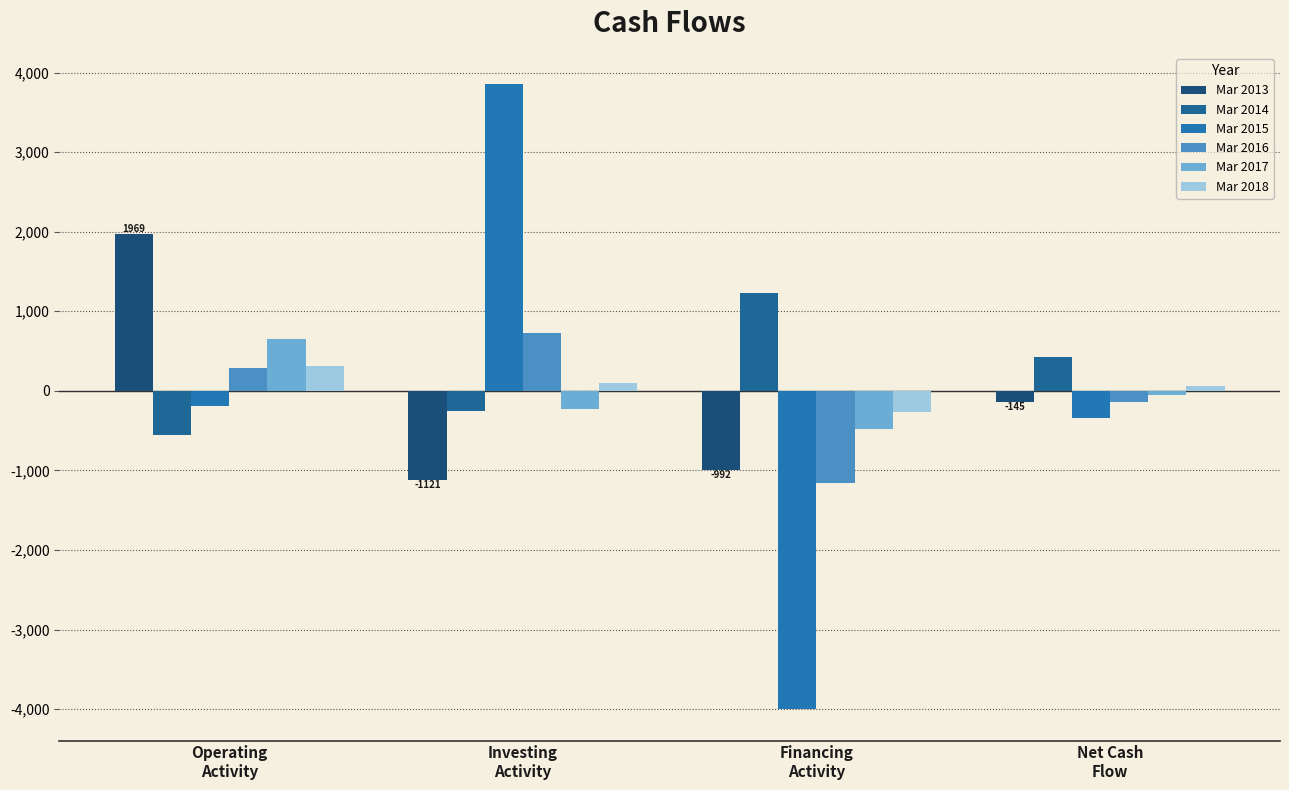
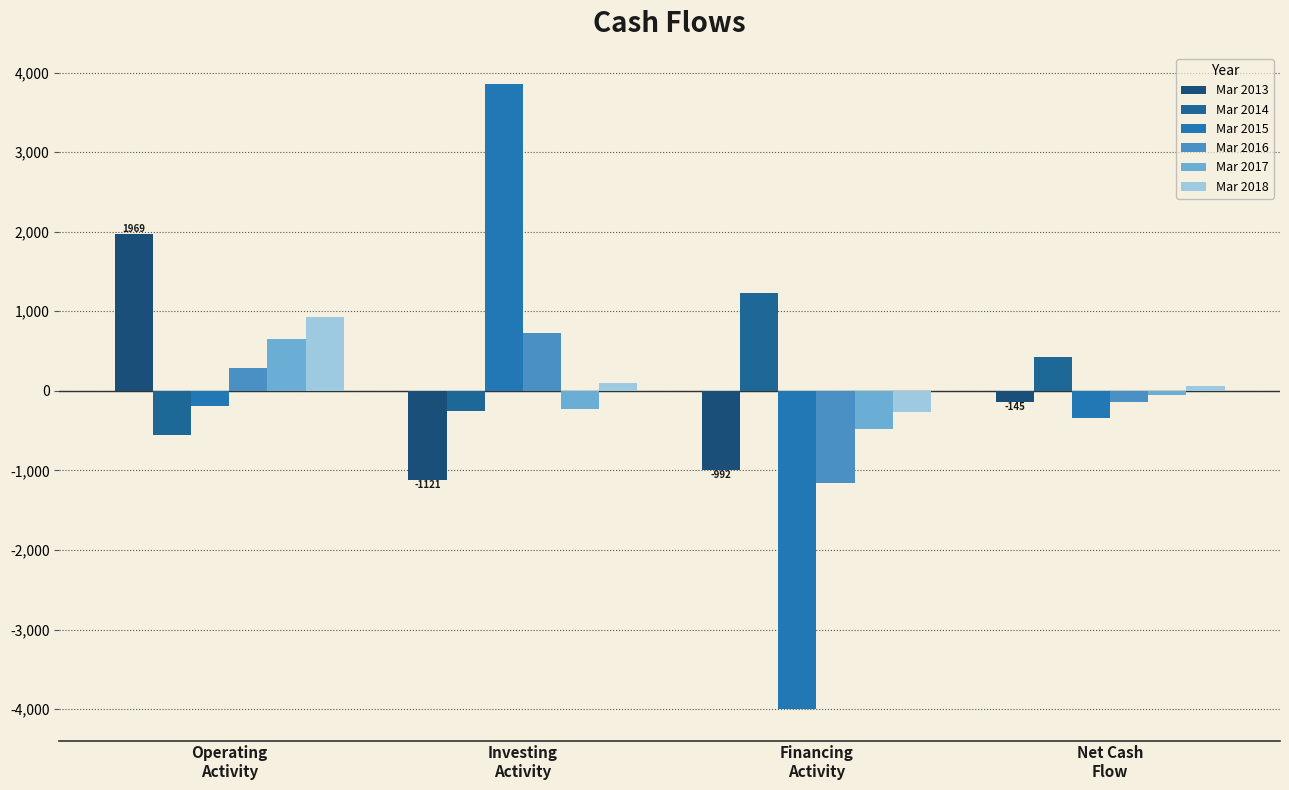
  {
    "Mar 2018": {
-     "Operating Activity": 300,
+     "Operating Activity": 900,
      "Investing Activity": 100,
      "Financing Activity": -300,
      "Net Cash Flow": 100
    }
  }
